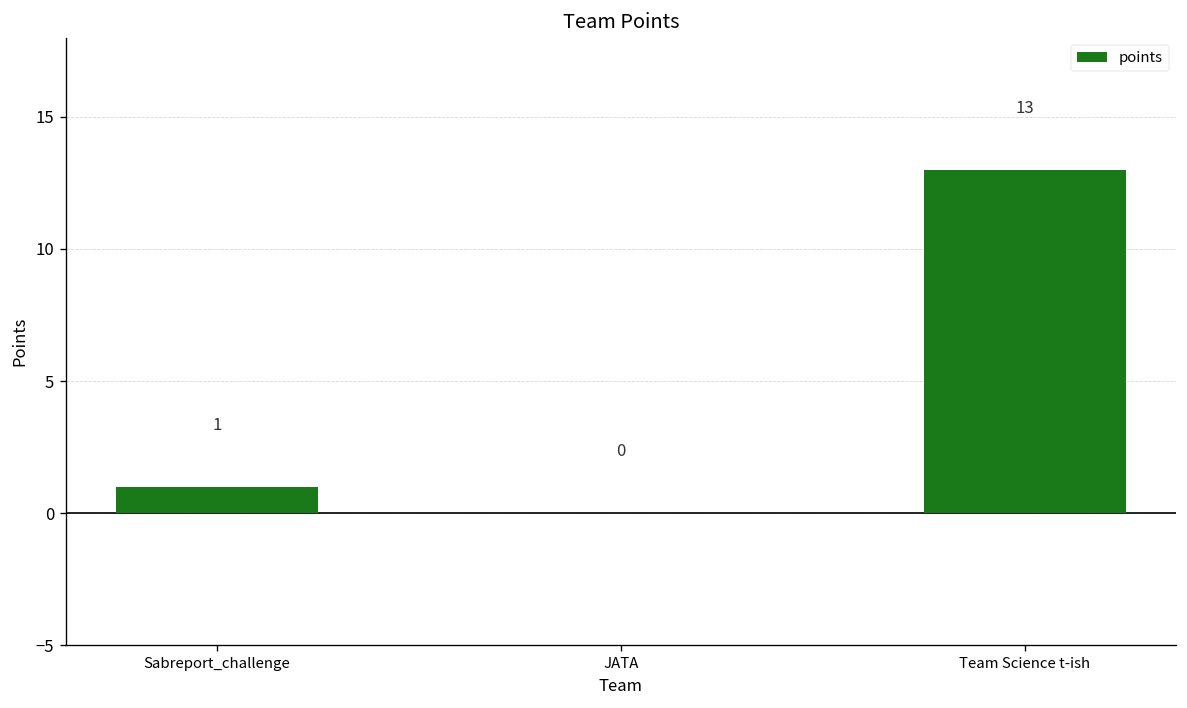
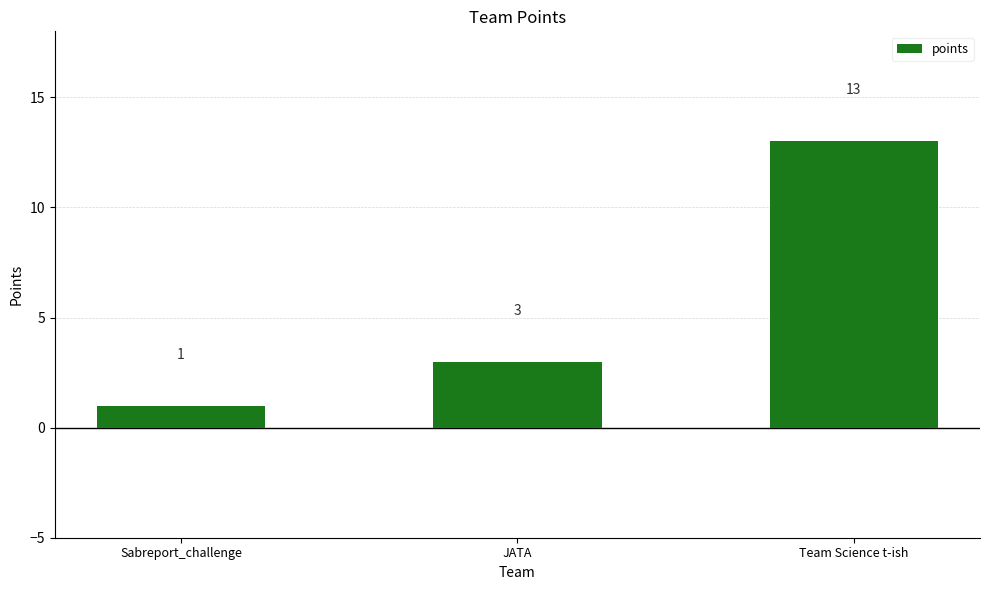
  {
-   "JATA": 0
+   "JATA": 3
  }
